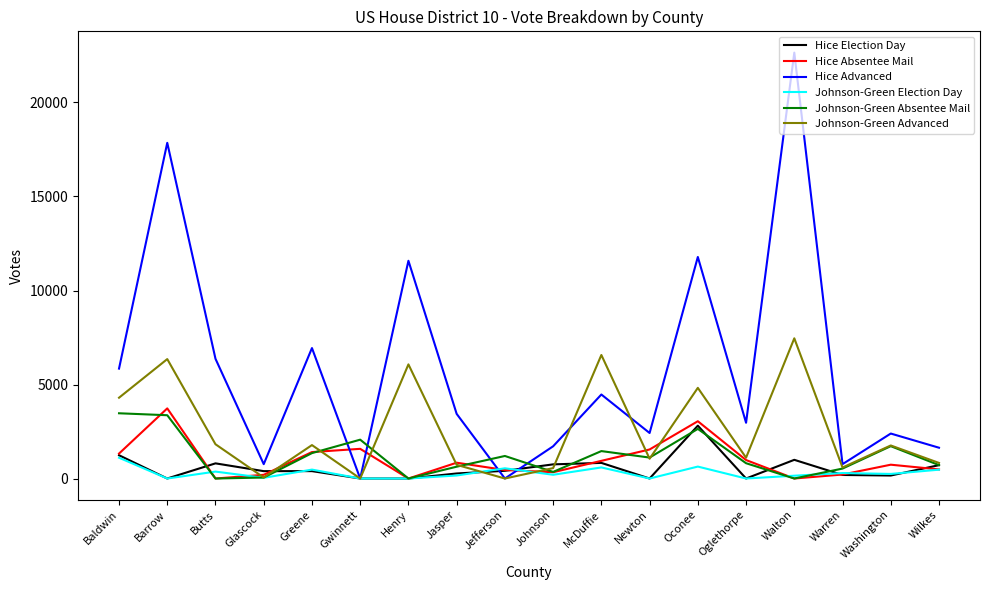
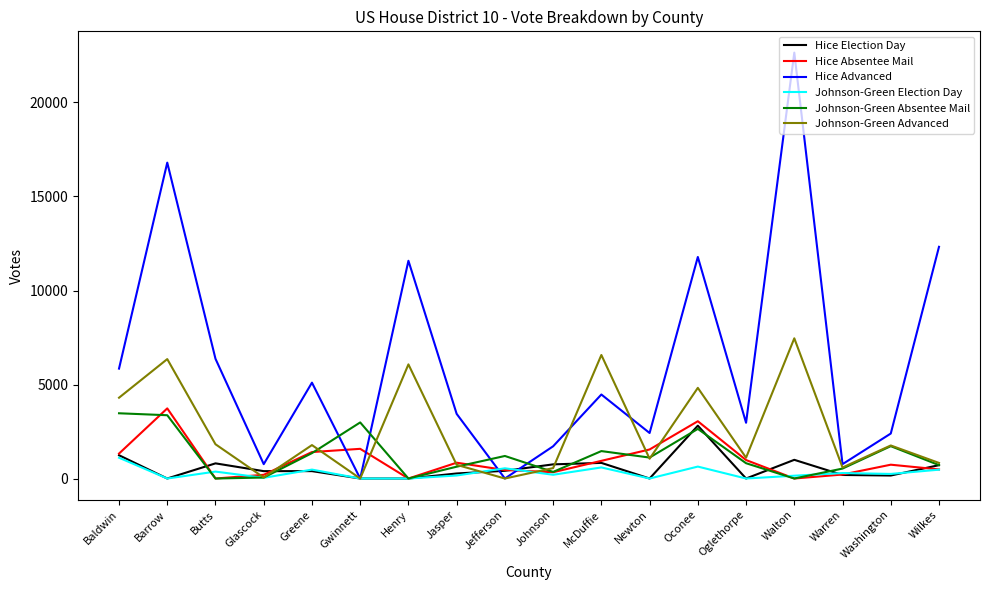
  {
    "Hice Election Day": {
      "Butts": 800,
      "Glascock": 400,
      "Johnson": 800,
      "Oconee": 2800,
      "Walton": 1000
    },
    "Hice Absentee Mail": {
      "Barrow": 3700,
      "Glascock": 200,
      "Gwinnett": 1600,
      "Newton": 1500,
      "Oconee": 3000,
      "Washington": 700
    },
    "Hice Advanced": {
      "Baldwin": 5800,
-     "Barrow": 17900,
+     "Barrow": 16800,
      "Butts": 6400,
      "Glascock": 800,
-     "Greene": 6900,
+     "Greene": 5100,
      "Henry": 11600,
      "Jasper": 3400,
      "Johnson": 1700,
      "McDuffie": 4500,
      "Newton": 2400,
      "Oconee": 11800,
      "Oglethorpe": 3000,
      "Warren": 800,
      "Washington": 2400,
-     "Wilkes": 1600
+     "Wilkes": 12300
    },
    "Johnson-Green Election Day": {
      "Butts": 400,
      "Johnson": 200,
      "McDuffie": 600,
      "Oconee": 600,
      "Walton": 100
    },
    "Johnson-Green Absentee Mail": {
      "Baldwin": 3500,
      "Barrow": 3400,
-     "Gwinnett": 2100,
+     "Gwinnett": 3000,
      "Jefferson": 1200,
      "McDuffie": 1500,
      "Oconee": 2600,
      "Oglethorpe": 800
    },
    "Johnson-Green Advanced": {
      "Baldwin": 4300,
      "Barrow": 6400,
      "Butts": 1800,
      "Greene": 1800,
      "Henry": 6100,
      "Johnson": 600,
      "McDuffie": 6600,
      "Oconee": 4800,
      "Walton": 7500
    }
  }
